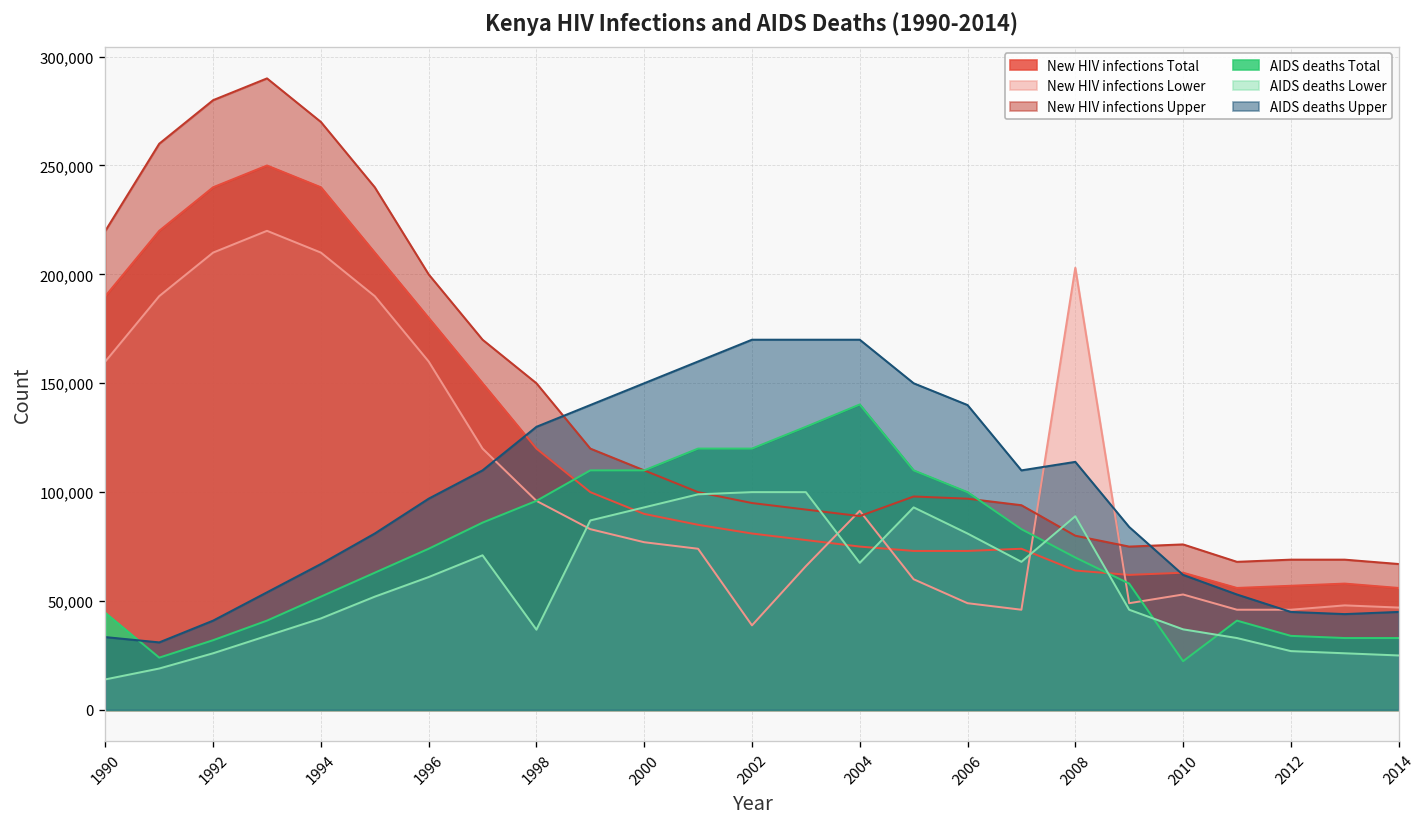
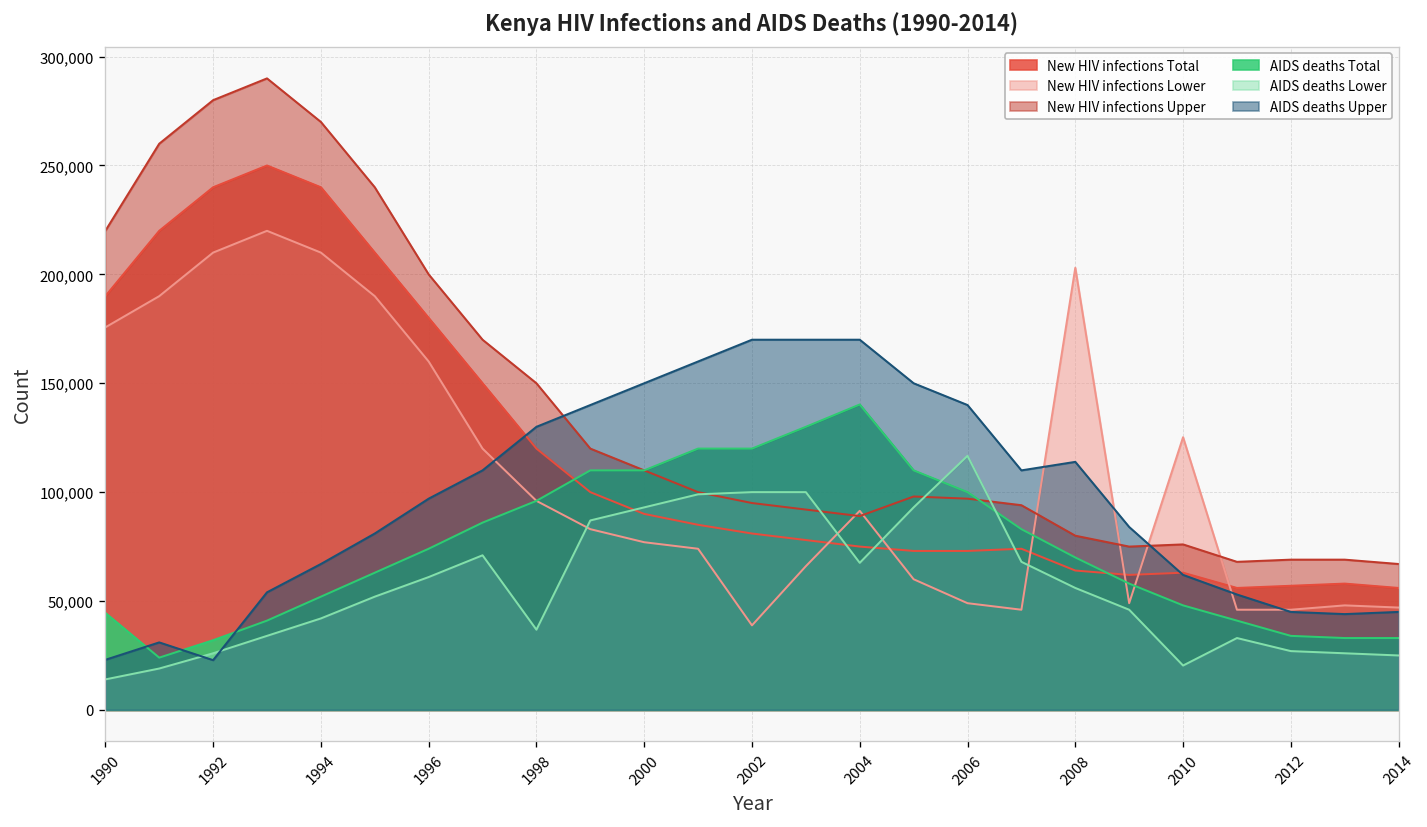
  {
    "New HIV infections Lower": {
-     "1990": "160,000",
+     "1990": "176,000",
      "1992": "210,000",
      "1994": "210,000",
      "1996": "160,000",
      "2000": "77,000",
      "2002": "39,000",
      "2004": "91,000",
      "2006": "49,000",
      "2008": "203,000",
-     "2010": "53,000",
+     "2010": "125,000",
      "2014": "47,000"
    },
    "AIDS deaths Total": {
      "1990": "45,000",
      "1992": "32,000",
      "1994": "52,000",
      "1996": "74,000",
      "2002": "120,000",
      "2004": "140,000",
      "2006": "100,000",
      "2008": "70,000",
-     "2010": "22,000",
+     "2010": "48,000",
      "2012": "34,000",
      "2014": "33,000"
    },
    "AIDS deaths Lower": {
      "1990": "14,000",
      "1992": "26,000",
      "1994": "42,000",
      "1996": "61,000",
      "1998": "37,000",
      "2000": "93,000",
      "2002": "100,000",
      "2004": "68,000",
-     "2006": "81,000",
-     "2008": "89,000",
-     "2010": "37,000",
+     "2006": "117,000",
+     "2008": "56,000",
+     "2010": "20,000",
      "2012": "27,000",
      "2014": "25,000"
    },
    "AIDS deaths Upper": {
-     "1990": "33,000",
-     "1992": "41,000",
+     "1990": "23,000",
+     "1992": "23,000",
      "1994": "67,000",
      "1996": "97,000",
      "1998": "130,000",
      "2000": "150,000",
      "2002": "170,000",
      "2004": "170,000",
      "2006": "140,000",
      "2008": "114,000",
      "2014": "45,000"
    }
  }
